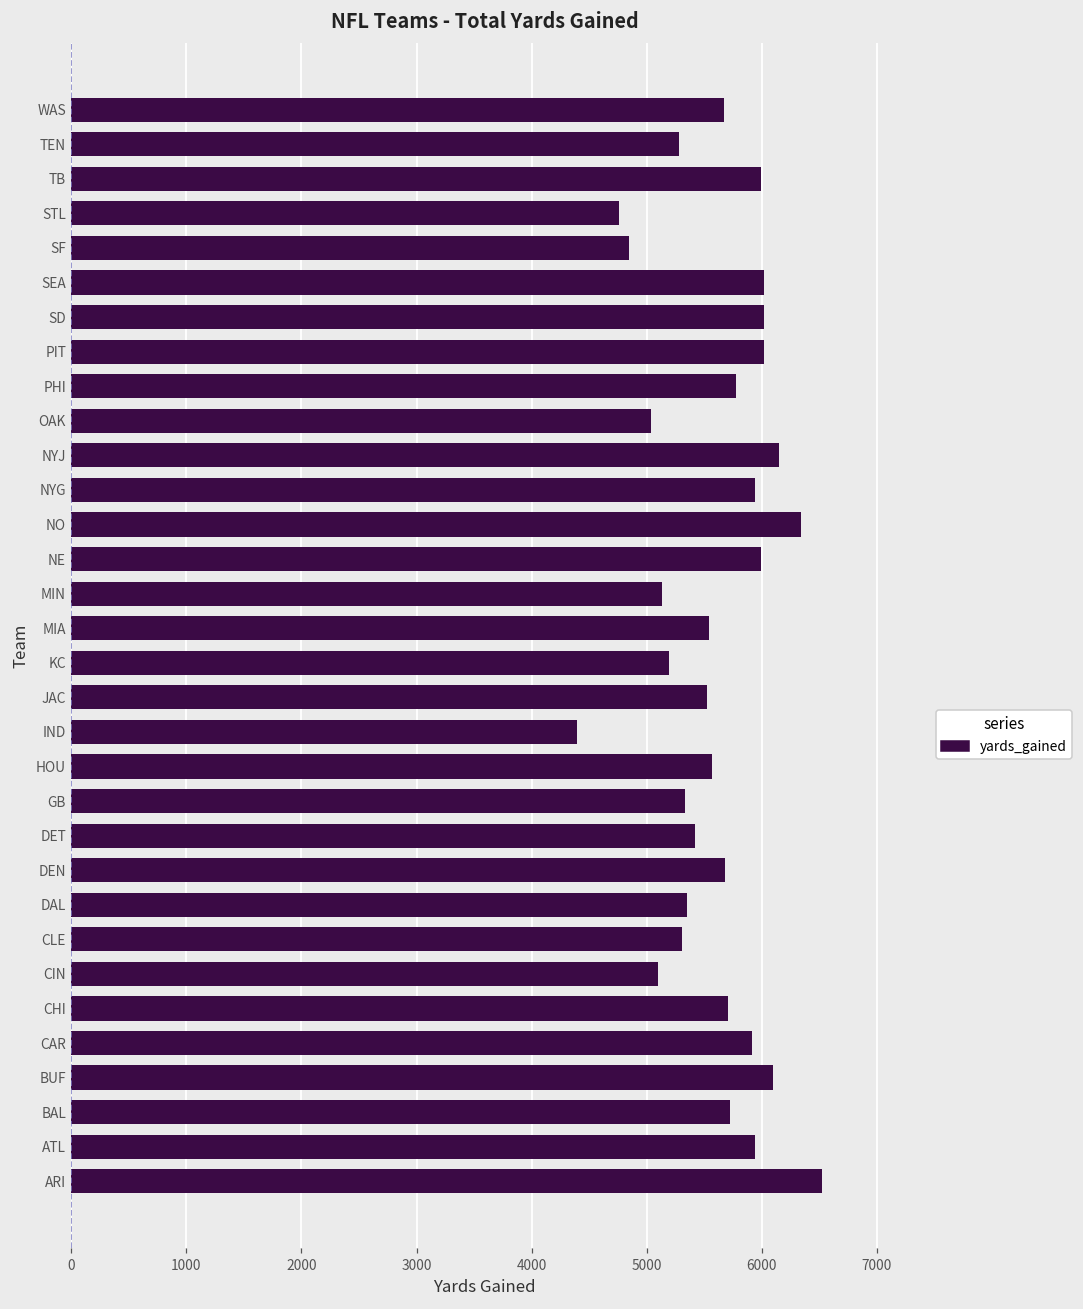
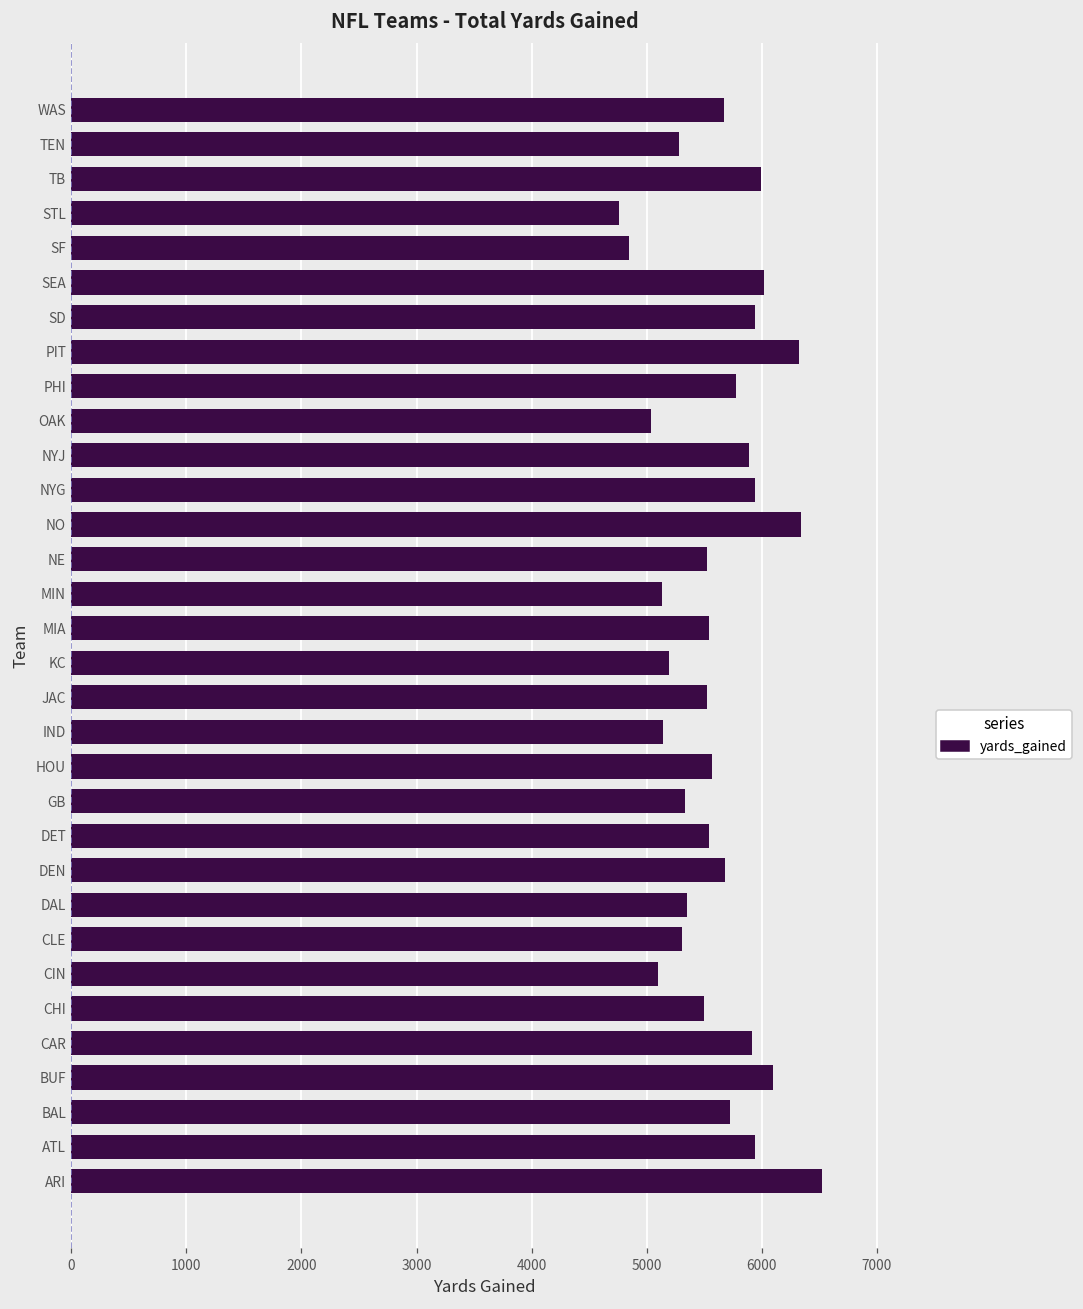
  {
    "WAS": 5670,
    "TEN": 5290,
    "TB": 5990,
    "STL": 4760,
    "SF": 4850,
    "SEA": 6020,
-   "SD": 6020,
-   "PIT": 6030,
+   "SD": 5940,
+   "PIT": 6320,
    "PHI": 5780,
    "OAK": 5040,
-   "NYJ": 6150,
+   "NYJ": 5890,
    "NYG": 5940,
    "NO": 6340,
-   "NE": 6000,
+   "NE": 5520,
    "MIN": 5140,
    "MIA": 5540,
    "KC": 5190,
    "JAC": 5520,
-   "IND": 4390,
+   "IND": 5140,
    "HOU": 5570,
    "GB": 5340,
-   "DET": 5420,
+   "DET": 5540,
    "DEN": 5690,
    "DAL": 5360,
    "CLE": 5310,
    "CIN": 5100,
-   "CHI": 5710,
+   "CHI": 5500,
    "CAR": 5920,
    "BUF": 6100,
    "BAL": 5730,
    "ATL": 5940,
    "ARI": 6530
  }
